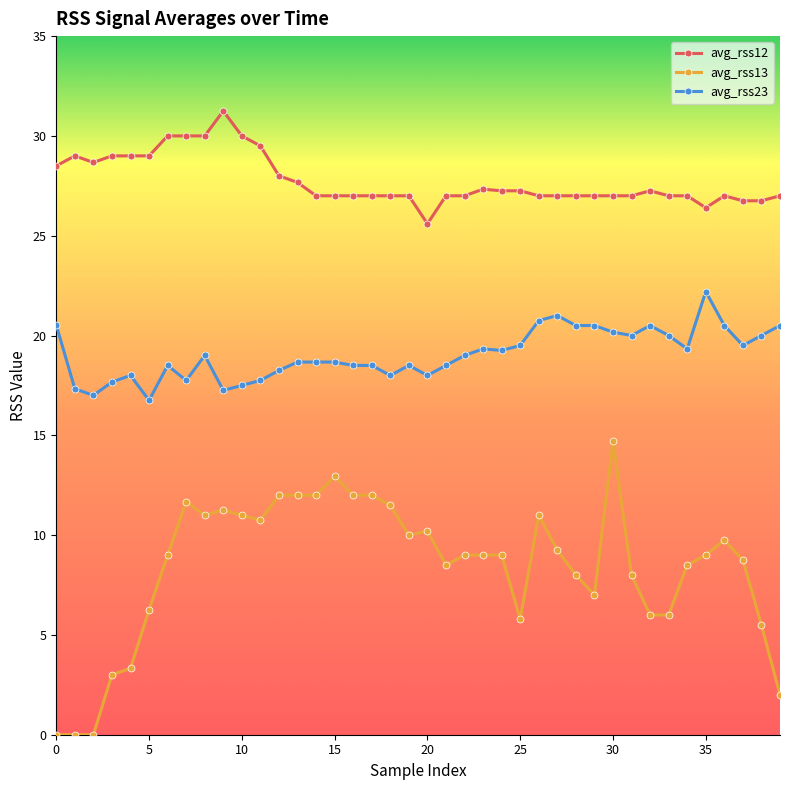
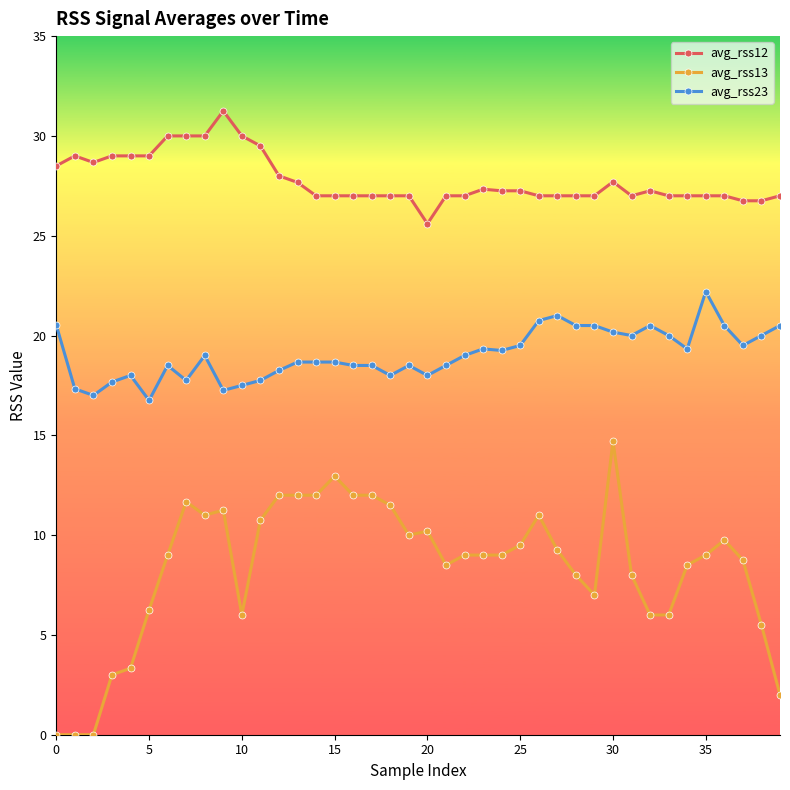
  {
    "avg_rss12": {
      "0": 28.5,
      "5": 29.0,
      "10": 30.0,
      "15": 27.0,
      "20": 25.6,
      "25": 27.3,
-     "30": 27.0,
-     "35": 26.4
+     "30": 27.7,
+     "35": 27.0
    },
    "avg_rss13": {
      "0": 0.0,
      "5": 6.3,
-     "10": 11,
+     "10": 6,
      "15": 13.0,
      "20": 10.2,
-     "25": 5.8,
+     "25": 9.5,
      "30": 14.7,
      "35": 9.0
    },
    "avg_rss23": {
      "0": 20.5,
      "5": 16.8,
      "10": 17.5,
      "15": 18.7,
      "20": 18.0,
      "25": 19.5,
      "30": 20.2,
      "35": 22.2
    }
  }
